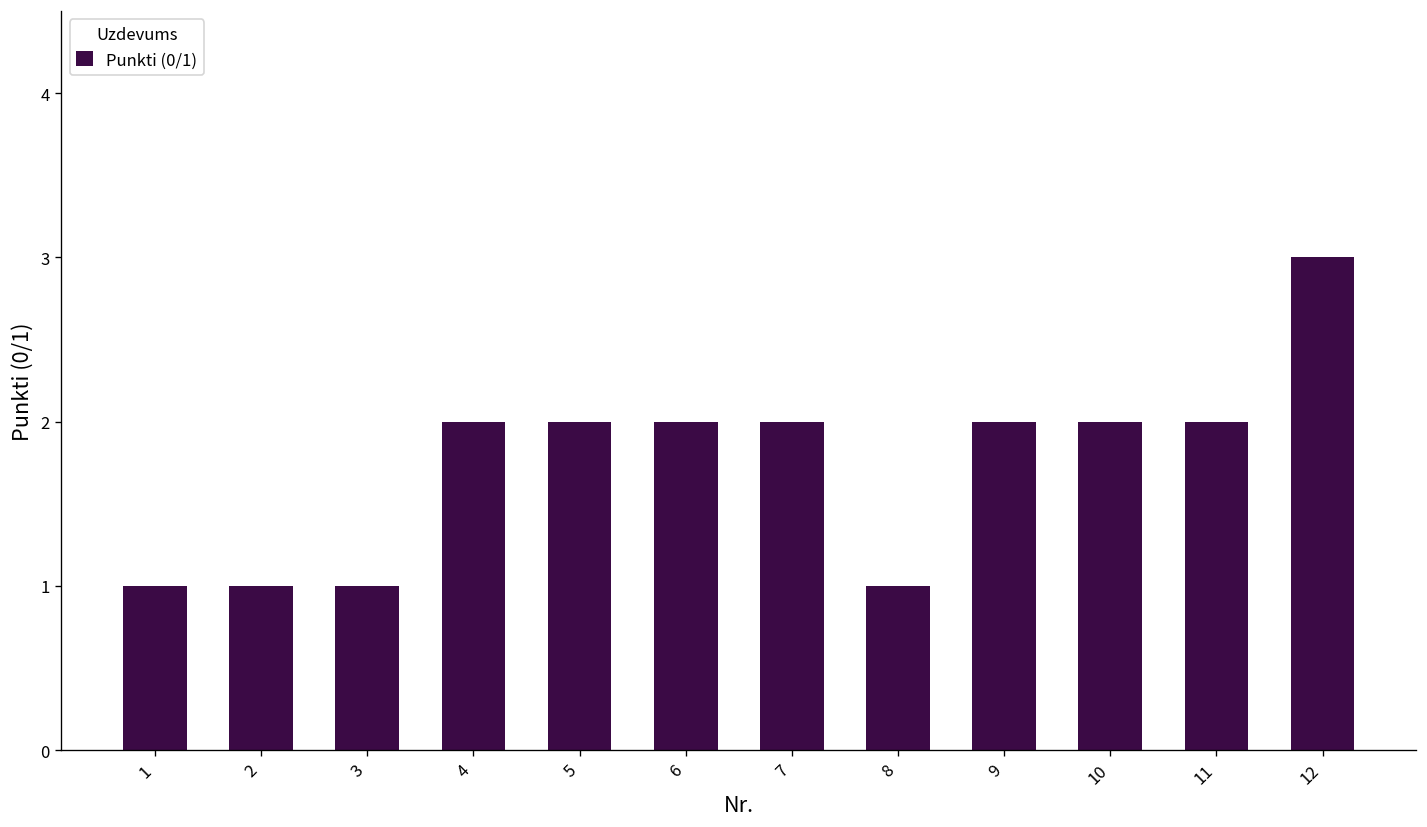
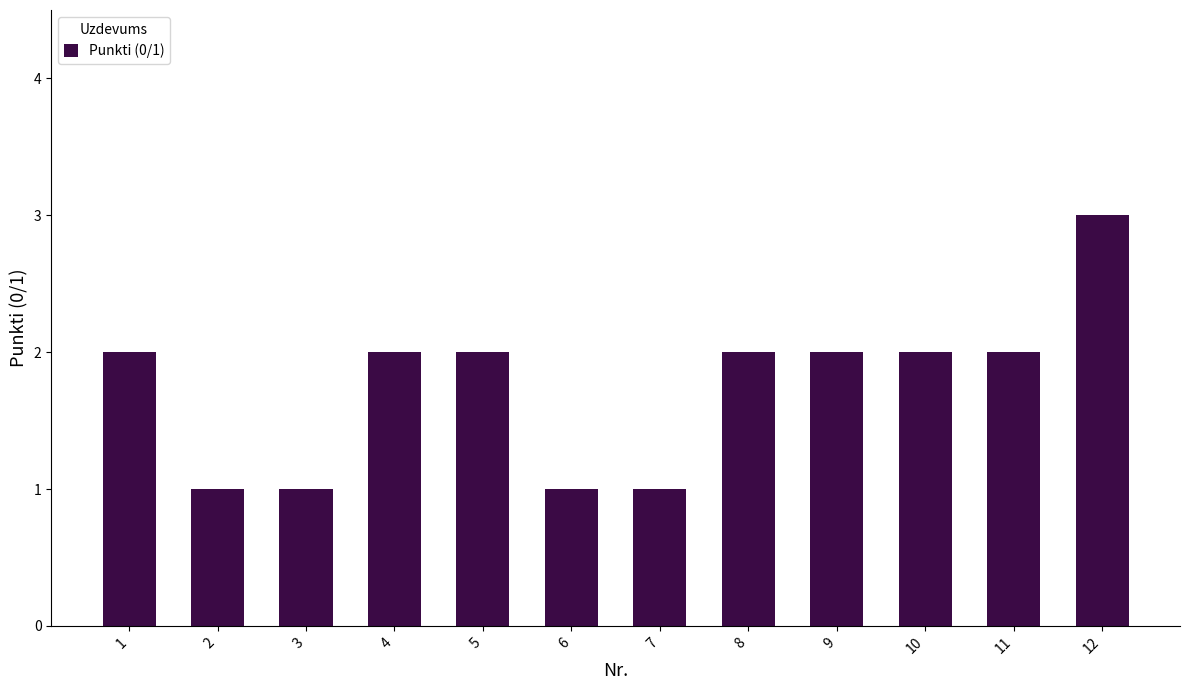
  {
-   "1": 1,
+   "1": 2,
    "2": 1,
    "3": 1,
    "4": 2,
    "5": 2,
-   "6": 2,
-   "7": 2,
-   "8": 1,
+   "6": 1,
+   "7": 1,
+   "8": 2,
    "9": 2,
    "10": 2,
    "11": 2,
    "12": 3
  }
